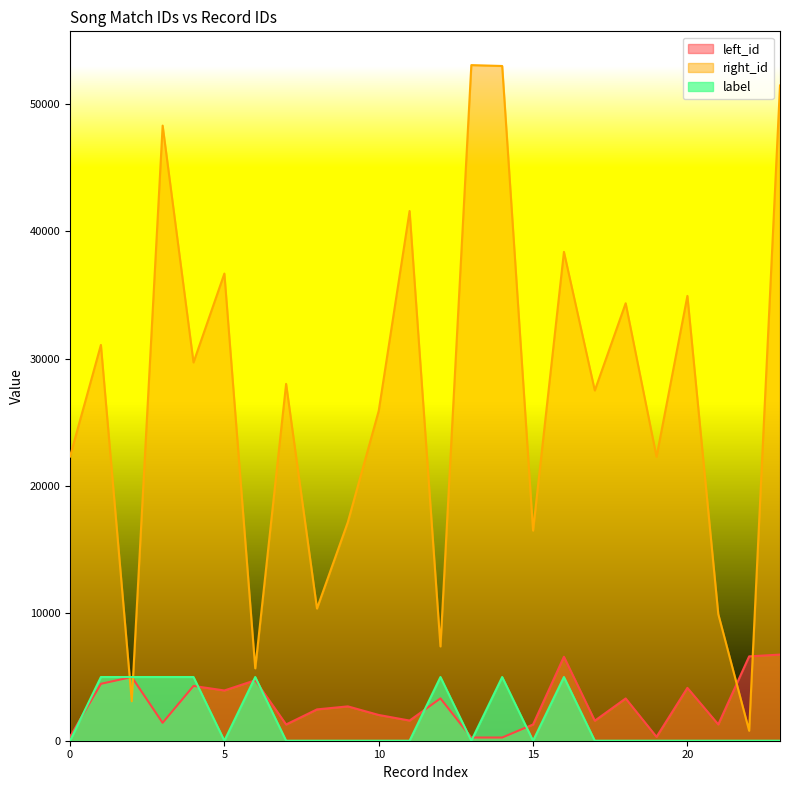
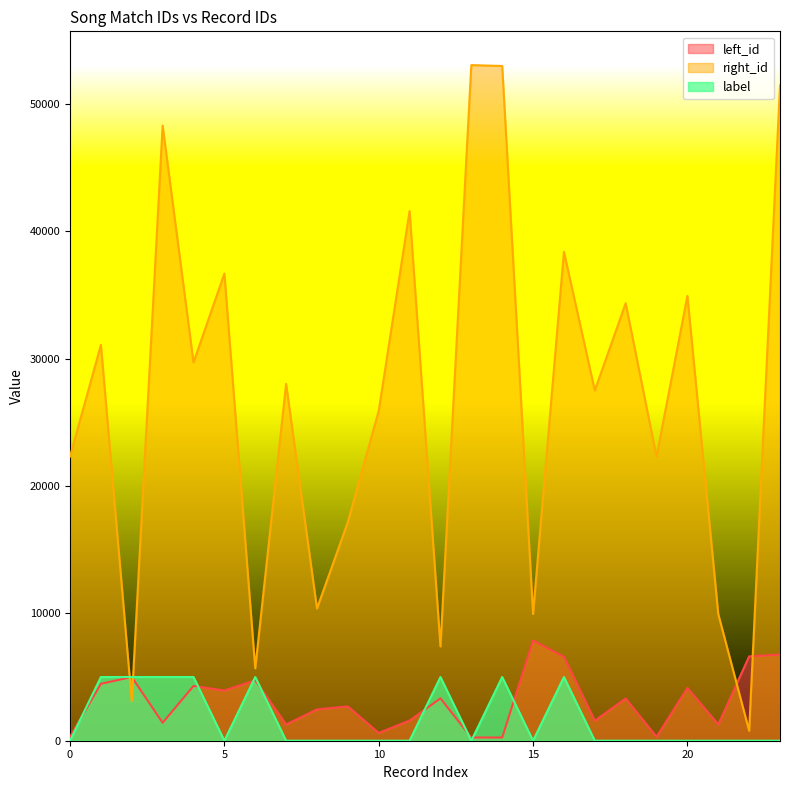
  {
    "left_id": {
      "0": 300,
      "5": 3900,
-     "10": 2000,
-     "15": 1300,
+     "10": 600,
+     "15": 7900,
      "20": 4100
    },
    "right_id": {
      "0": 22300,
      "5": 36700,
      "10": 25900,
-     "15": 16500,
+     "15": 9900,
      "20": 34900
    },
    "label": {
      "0": 0,
      "5": 0,
      "10": 0,
      "15": 0,
      "20": 0
    }
  }
